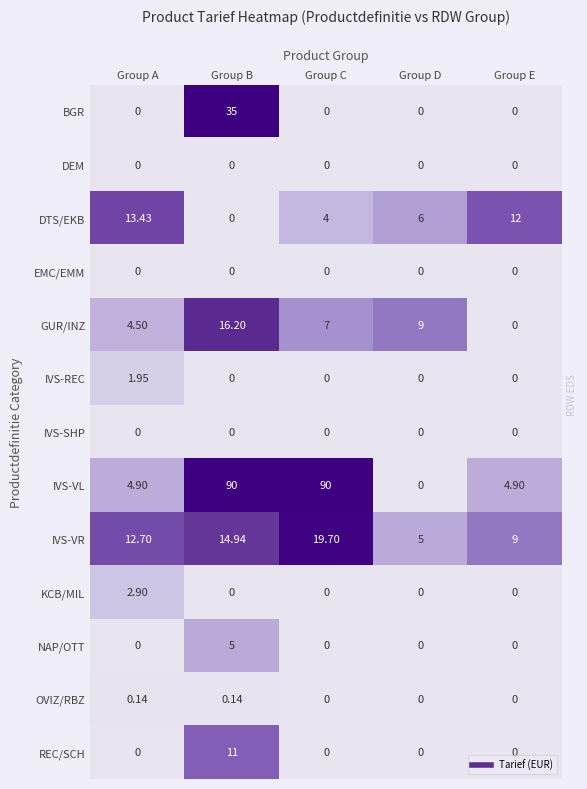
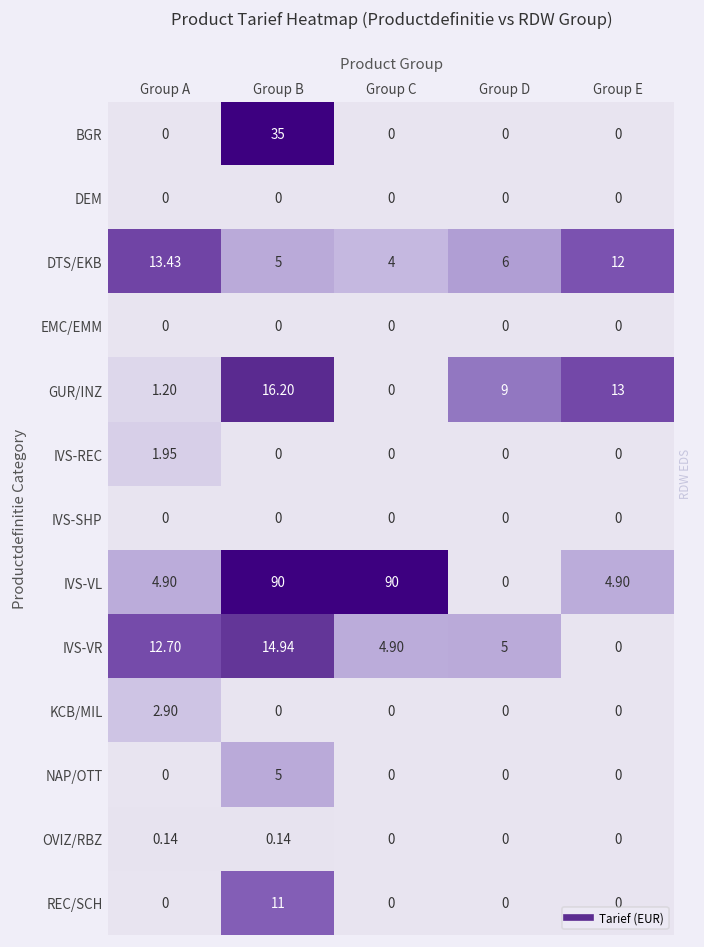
  {
    "BGR": {
      "Group A": 0,
      "Group B": 35,
      "Group C": 0,
      "Group D": 0,
      "Group E": 0
    },
    "DEM": {
      "Group A": 0,
      "Group B": 0,
      "Group C": 0,
      "Group D": 0,
      "Group E": 0
    },
    "DTS/EKB": {
      "Group A": 13.43,
-     "Group B": 0,
+     "Group B": 5,
      "Group C": 4,
      "Group D": 6,
      "Group E": 12
    },
    "EMC/EMM": {
      "Group A": 0,
      "Group B": 0,
      "Group C": 0,
      "Group D": 0,
      "Group E": 0
    },
    "GUR/INZ": {
-     "Group A": 4.50,
+     "Group A": 1.20,
      "Group B": 16.20,
-     "Group C": 7,
+     "Group C": 0,
      "Group D": 9,
-     "Group E": 0
+     "Group E": 13
    },
    "IVS-REC": {
      "Group A": 1.95,
      "Group B": 0,
      "Group C": 0,
      "Group D": 0,
      "Group E": 0
    },
    "IVS-SHP": {
      "Group A": 0,
      "Group B": 0,
      "Group C": 0,
      "Group D": 0,
      "Group E": 0
    },
    "IVS-VL": {
      "Group A": 4.90,
      "Group B": 90,
      "Group C": 90,
      "Group D": 0,
      "Group E": 4.90
    },
    "IVS-VR": {
      "Group A": 12.70,
      "Group B": 14.94,
-     "Group C": 19.70,
+     "Group C": 4.90,
      "Group D": 5,
-     "Group E": 9
+     "Group E": 0
    },
    "KCB/MIL": {
      "Group A": 2.90,
      "Group B": 0,
      "Group C": 0,
      "Group D": 0,
      "Group E": 0
    },
    "NAP/OTT": {
      "Group A": 0,
      "Group B": 5,
      "Group C": 0,
      "Group D": 0,
      "Group E": 0
    },
    "OVIZ/RBZ": {
      "Group A": 0.14,
      "Group B": 0.14,
      "Group C": 0,
      "Group D": 0,
      "Group E": 0
    },
    "REC/SCH": {
      "Group A": 0,
      "Group B": 11,
      "Group C": 0,
      "Group D": 0
    }
  }
